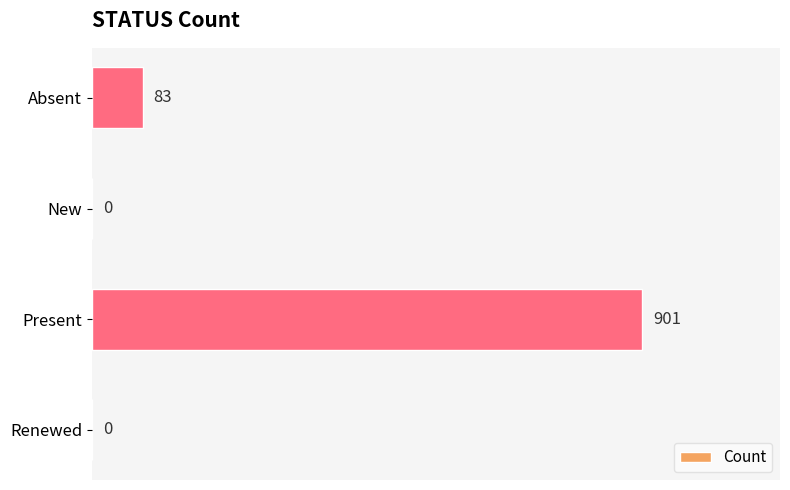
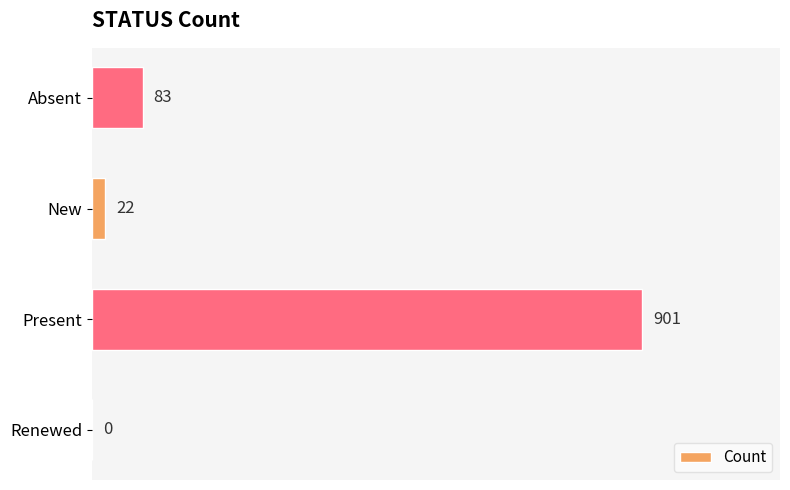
  {
    "Absent": 83,
-   "New": 0,
+   "New": 22,
    "Present": 901,
    "Renewed": 0
  }
